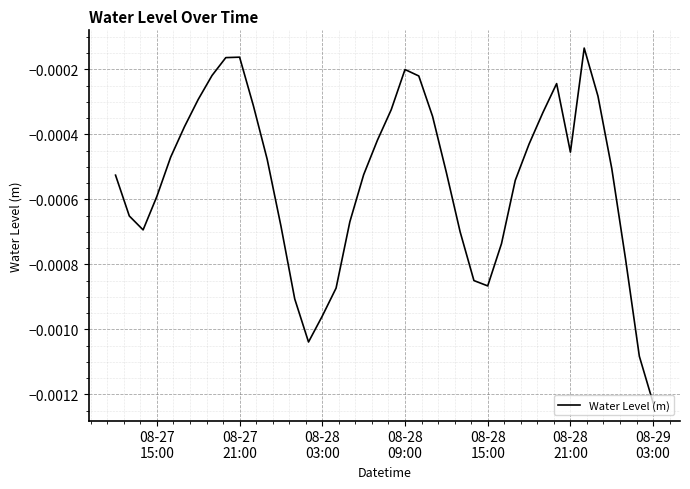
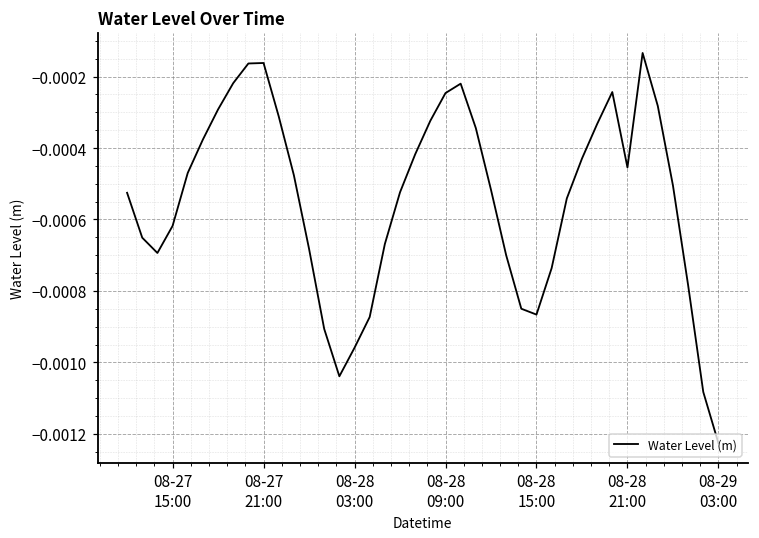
  {
-   "08-27 15:00": -0.00059,
+   "08-27 15:00": -0.00062,
    "08-27 21:00": -0.00016,
    "08-28 03:00": -0.00096,
-   "08-28 09:00": -0.00020,
+   "08-28 09:00": -0.00025,
    "08-28 15:00": -0.00087,
    "08-28 21:00": -0.00045
  }
